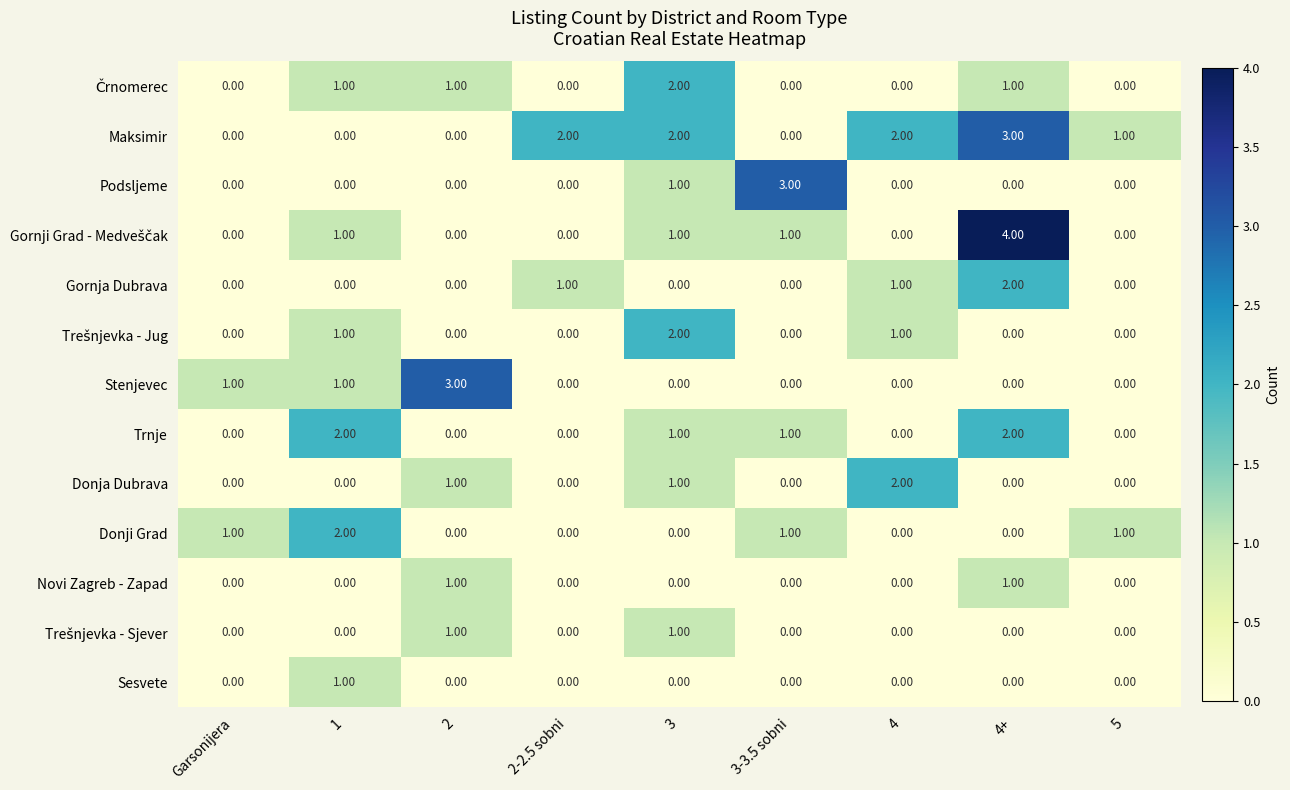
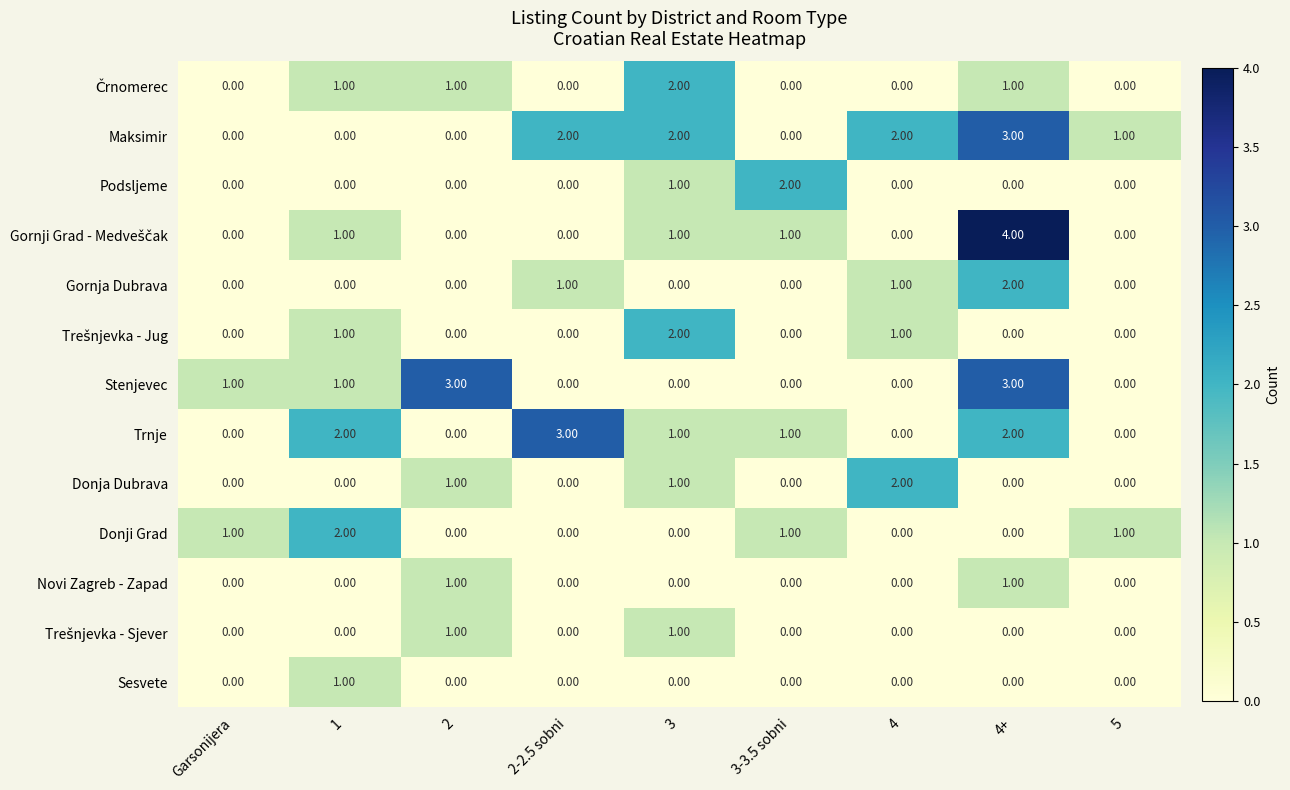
  {
    "Črnomerec": {
      "Garsonijera": 0.00,
      "1": 1.00,
      "2": 1.00,
      "2-2.5 sobni": 0.00,
      "3": 2.00,
      "3-3.5 sobni": 0.00,
      "4": 0.00,
      "4+": 1.00,
      "5": 0.00
    },
    "Maksimir": {
      "Garsonijera": 0.00,
      "1": 0.00,
      "2": 0.00,
      "2-2.5 sobni": 2.00,
      "3": 2.00,
      "3-3.5 sobni": 0.00,
      "4": 2.00,
      "4+": 3.00,
      "5": 1.00
    },
    "Podsljeme": {
      "Garsonijera": 0.00,
      "1": 0.00,
      "2": 0.00,
      "2-2.5 sobni": 0.00,
      "3": 1.00,
-     "3-3.5 sobni": 3.00,
+     "3-3.5 sobni": 2.00,
      "4": 0.00,
      "4+": 0.00,
      "5": 0.00
    },
    "Gornji Grad - Medveščak": {
      "Garsonijera": 0.00,
      "1": 1.00,
      "2": 0.00,
      "2-2.5 sobni": 0.00,
      "3": 1.00,
      "3-3.5 sobni": 1.00,
      "4": 0.00,
      "4+": 4.00,
      "5": 0.00
    },
    "Gornja Dubrava": {
      "Garsonijera": 0.00,
      "1": 0.00,
      "2": 0.00,
      "2-2.5 sobni": 1.00,
      "3": 0.00,
      "3-3.5 sobni": 0.00,
      "4": 1.00,
      "4+": 2.00,
      "5": 0.00
    },
    "Trešnjevka - Jug": {
      "Garsonijera": 0.00,
      "1": 1.00,
      "2": 0.00,
      "2-2.5 sobni": 0.00,
      "3": 2.00,
      "3-3.5 sobni": 0.00,
      "4": 1.00,
      "4+": 0.00,
      "5": 0.00
    },
    "Stenjevec": {
      "Garsonijera": 1.00,
      "1": 1.00,
      "2": 3.00,
      "2-2.5 sobni": 0.00,
      "3": 0.00,
      "3-3.5 sobni": 0.00,
      "4": 0.00,
-     "4+": 0.00,
+     "4+": 3.00,
      "5": 0.00
    },
    "Trnje": {
      "Garsonijera": 0.00,
      "1": 2.00,
      "2": 0.00,
-     "2-2.5 sobni": 0.00,
+     "2-2.5 sobni": 3.00,
      "3": 1.00,
      "3-3.5 sobni": 1.00,
      "4": 0.00,
      "4+": 2.00,
      "5": 0.00
    },
    "Donja Dubrava": {
      "Garsonijera": 0.00,
      "1": 0.00,
      "2": 1.00,
      "2-2.5 sobni": 0.00,
      "3": 1.00,
      "3-3.5 sobni": 0.00,
      "4": 2.00,
      "4+": 0.00,
      "5": 0.00
    },
    "Donji Grad": {
      "Garsonijera": 1.00,
      "1": 2.00,
      "2": 0.00,
      "2-2.5 sobni": 0.00,
      "3": 0.00,
      "3-3.5 sobni": 1.00,
      "4": 0.00,
      "4+": 0.00,
      "5": 1.00
    },
    "Novi Zagreb - Zapad": {
      "Garsonijera": 0.00,
      "1": 0.00,
      "2": 1.00,
      "2-2.5 sobni": 0.00,
      "3": 0.00,
      "3-3.5 sobni": 0.00,
      "4": 0.00,
      "4+": 1.00,
      "5": 0.00
    },
    "Trešnjevka - Sjever": {
      "Garsonijera": 0.00,
      "1": 0.00,
      "2": 1.00,
      "2-2.5 sobni": 0.00,
      "3": 1.00,
      "3-3.5 sobni": 0.00,
      "4": 0.00,
      "4+": 0.00,
      "5": 0.00
    },
    "Sesvete": {
      "Garsonijera": 0.00,
      "1": 1.00,
      "2": 0.00,
      "2-2.5 sobni": 0.00,
      "3": 0.00,
      "3-3.5 sobni": 0.00,
      "4": 0.00,
      "4+": 0.00,
      "5": 0.00
    }
  }
